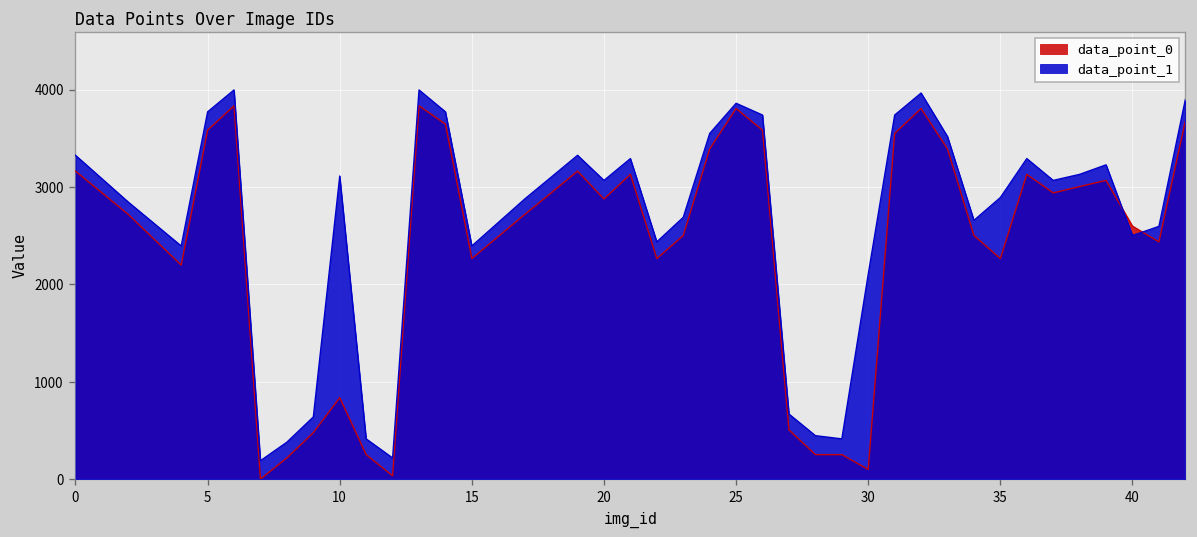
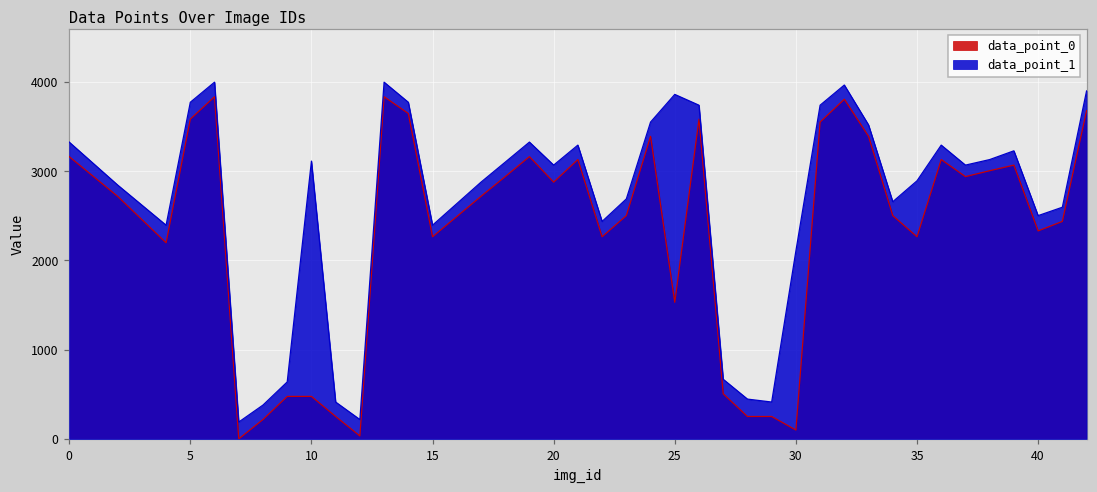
  {
    "data_point_0": {
      "0": 3200,
      "5": 3600,
-     "10": 800,
+     "10": 500,
      "15": 2300,
      "20": 2900,
-     "25": 3800,
+     "25": 1500,
      "30": 100,
      "35": 2300,
-     "40": 2600
+     "40": 2300
    },
    "data_point_1": {
      "0": 3300,
      "5": 3800,
      "10": 3100,
      "15": 2400,
      "20": 3100,
      "25": 3900,
      "30": 2100,
      "35": 2900,
      "40": 2500
    }
  }
